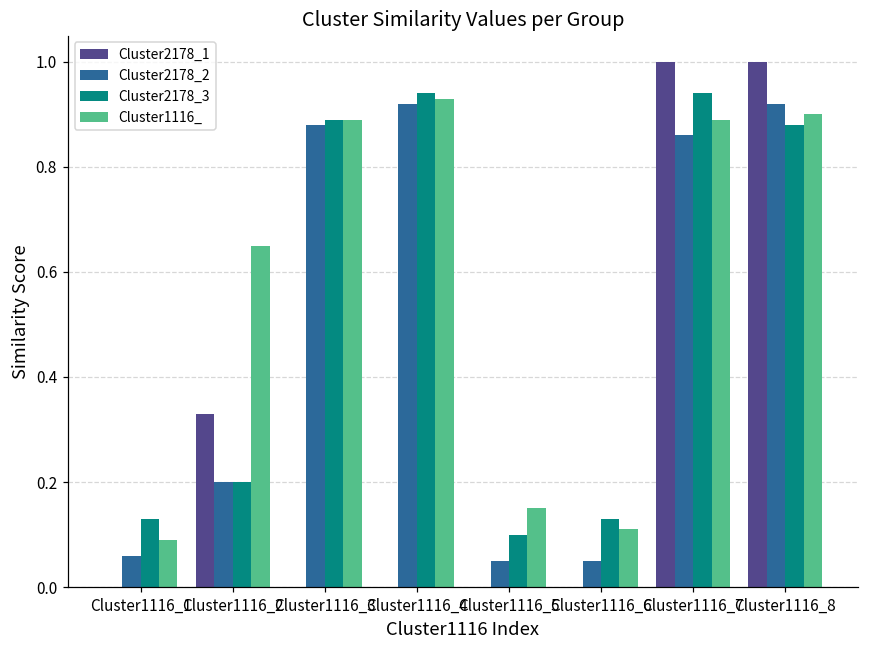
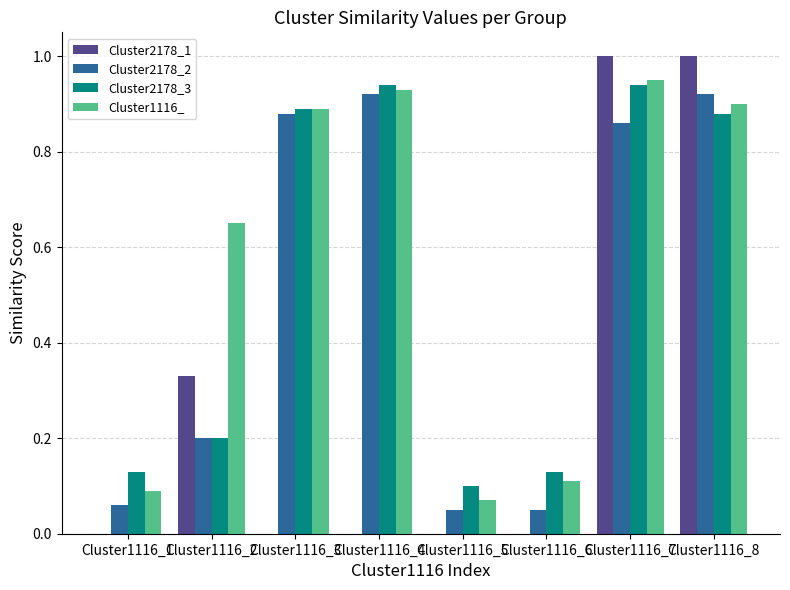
  {
    "Cluster1116_": {
      "Cluster1116_1": 0.09,
      "Cluster1116_2": 0.65,
      "Cluster1116_3": 0.89,
      "Cluster1116_4": 0.93,
-     "Cluster1116_5": 0.15,
+     "Cluster1116_5": 0.07,
      "Cluster1116_6": 0.11,
-     "Cluster1116_7": 0.89,
+     "Cluster1116_7": 0.95,
      "Cluster1116_8": 0.90
    }
  }
